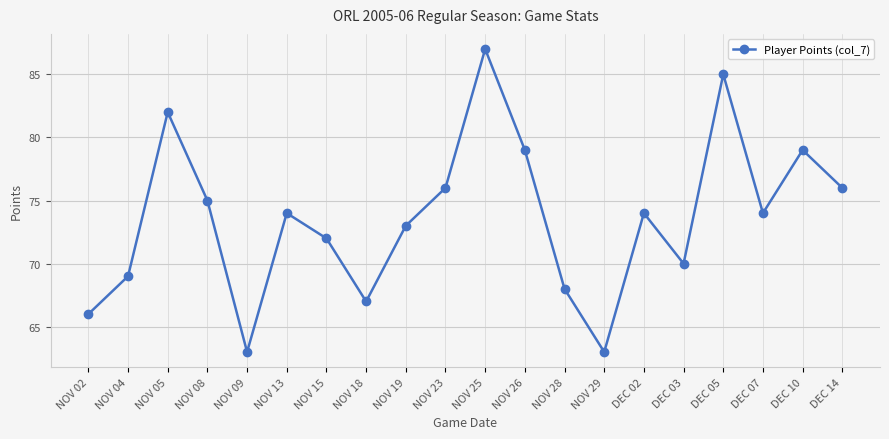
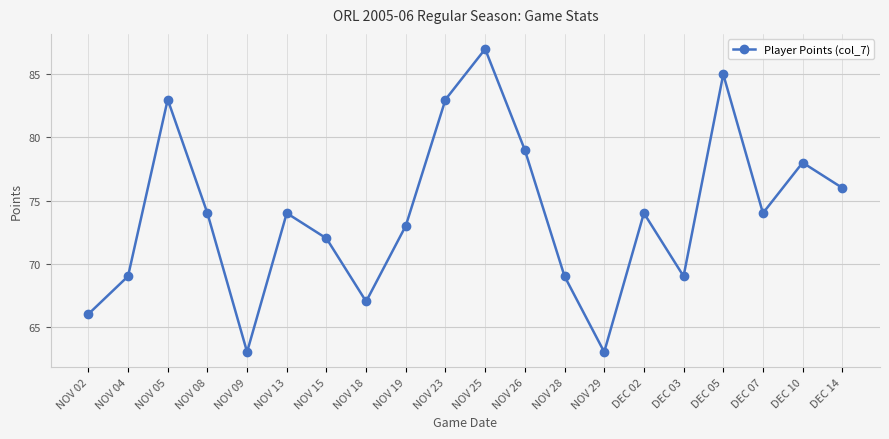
  {
    "NOV 02": 66,
    "NOV 04": 69,
-   "NOV 05": 82,
-   "NOV 08": 75,
+   "NOV 05": 83,
+   "NOV 08": 74,
    "NOV 09": 63,
    "NOV 13": 74,
    "NOV 15": 72,
    "NOV 18": 67,
    "NOV 19": 73,
-   "NOV 23": 76,
+   "NOV 23": 83,
    "NOV 25": 87,
    "NOV 26": 79,
-   "NOV 28": 68,
+   "NOV 28": 69,
    "NOV 29": 63,
    "DEC 02": 74,
-   "DEC 03": 70,
+   "DEC 03": 69,
    "DEC 05": 85,
    "DEC 07": 74,
-   "DEC 10": 79,
+   "DEC 10": 78,
    "DEC 14": 76
  }
